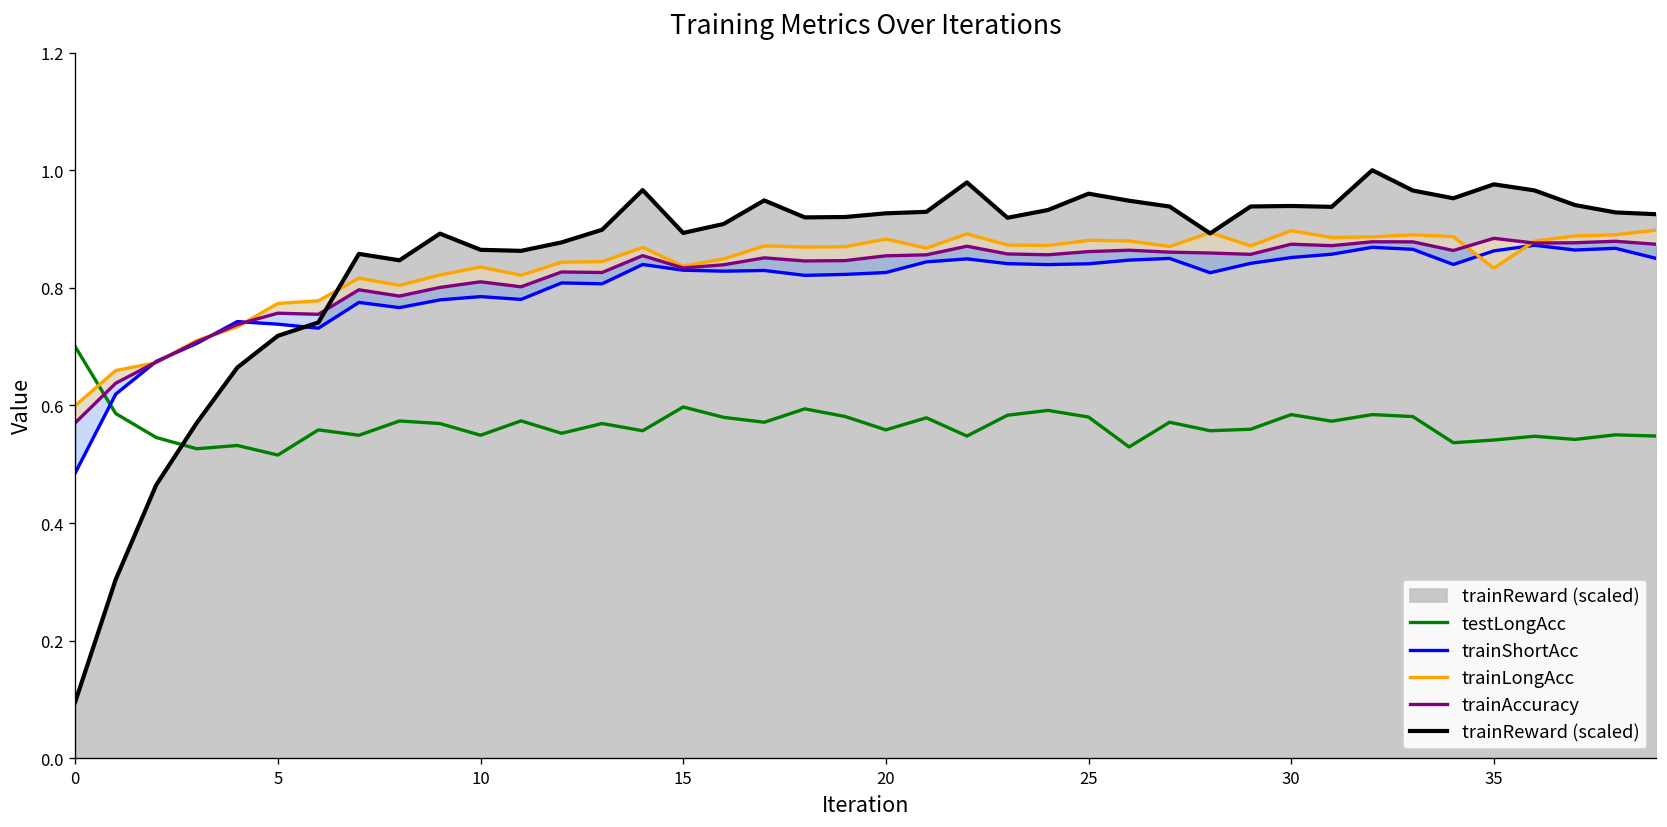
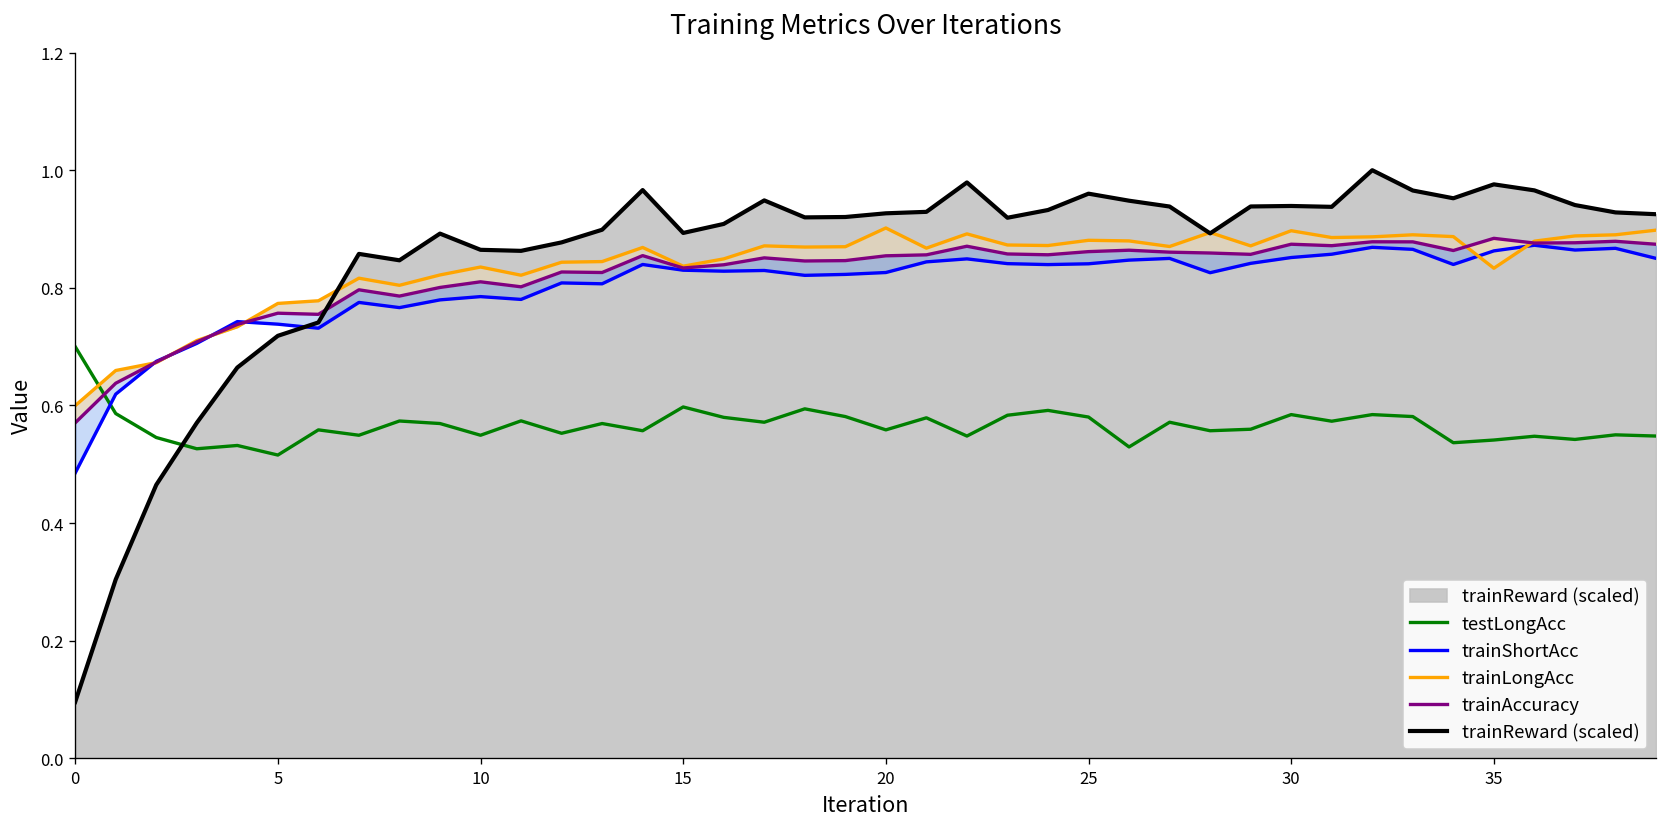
  {
    "testLongAcc": {
      "0": 0.70,
      "5": 0.52,
      "10": 0.55,
      "15": 0.60,
      "20": 0.56,
      "25": 0.58,
      "30": 0.58,
      "35": 0.54
    },
    "trainShortAcc": {
      "0": 0.49,
      "5": 0.74,
      "10": 0.79,
      "20": 0.83,
      "25": 0.84,
      "30": 0.85
    },
    "trainLongAcc": {
-     "20": 0.88,
+     "20": 0.90,
      "35": 0.83
    },
    "trainAccuracy": {
      "0": 0.57,
      "5": 0.76,
      "10": 0.81,
      "20": 0.85,
      "25": 0.86,
      "30": 0.87
    }
  }
